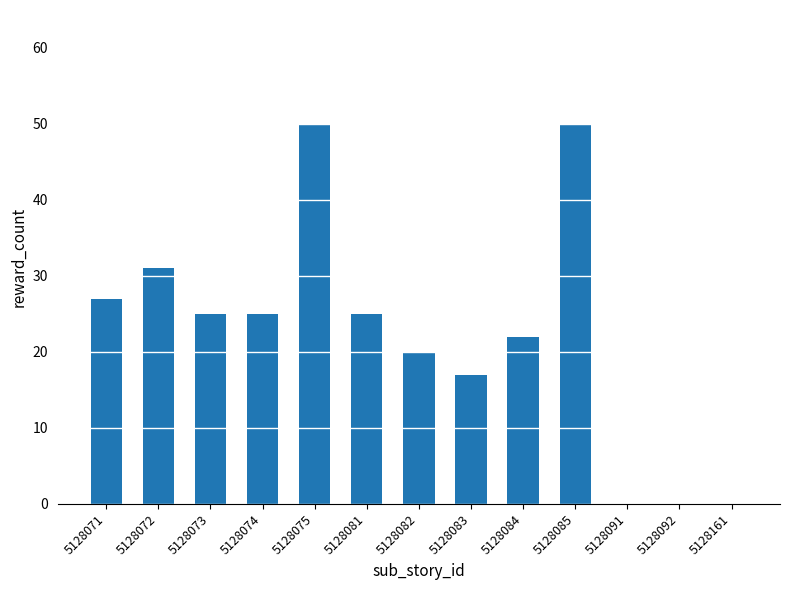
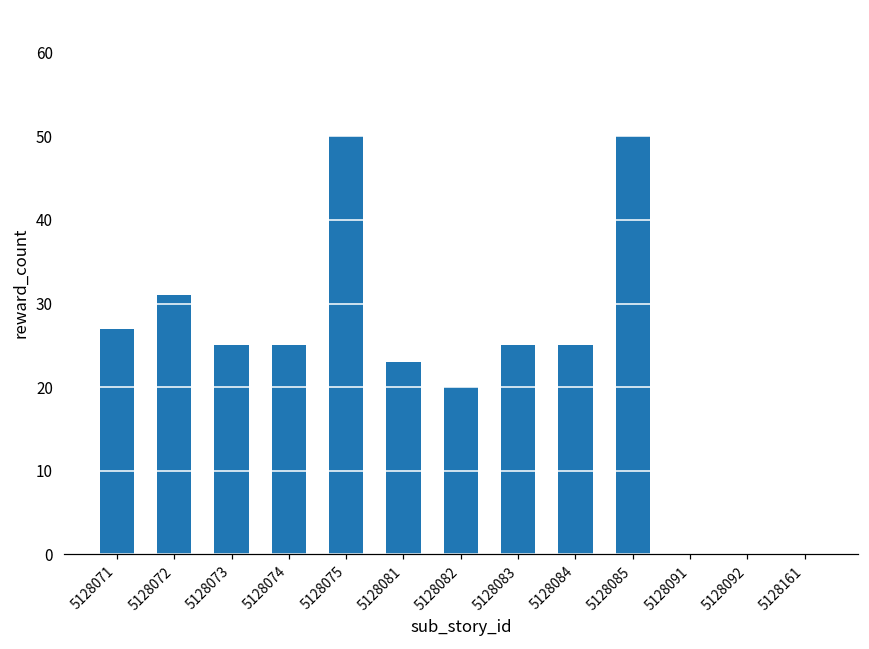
  {
    "5128071": 27,
    "5128072": 31,
    "5128073": 25,
    "5128074": 25,
    "5128075": 50,
-   "5128081": 25,
+   "5128081": 23,
    "5128082": 20,
-   "5128083": 17,
-   "5128084": 22,
+   "5128083": 25,
+   "5128084": 25,
    "5128085": 50,
    "5128091": 0,
    "5128092": 0,
    "5128161": 0
  }
